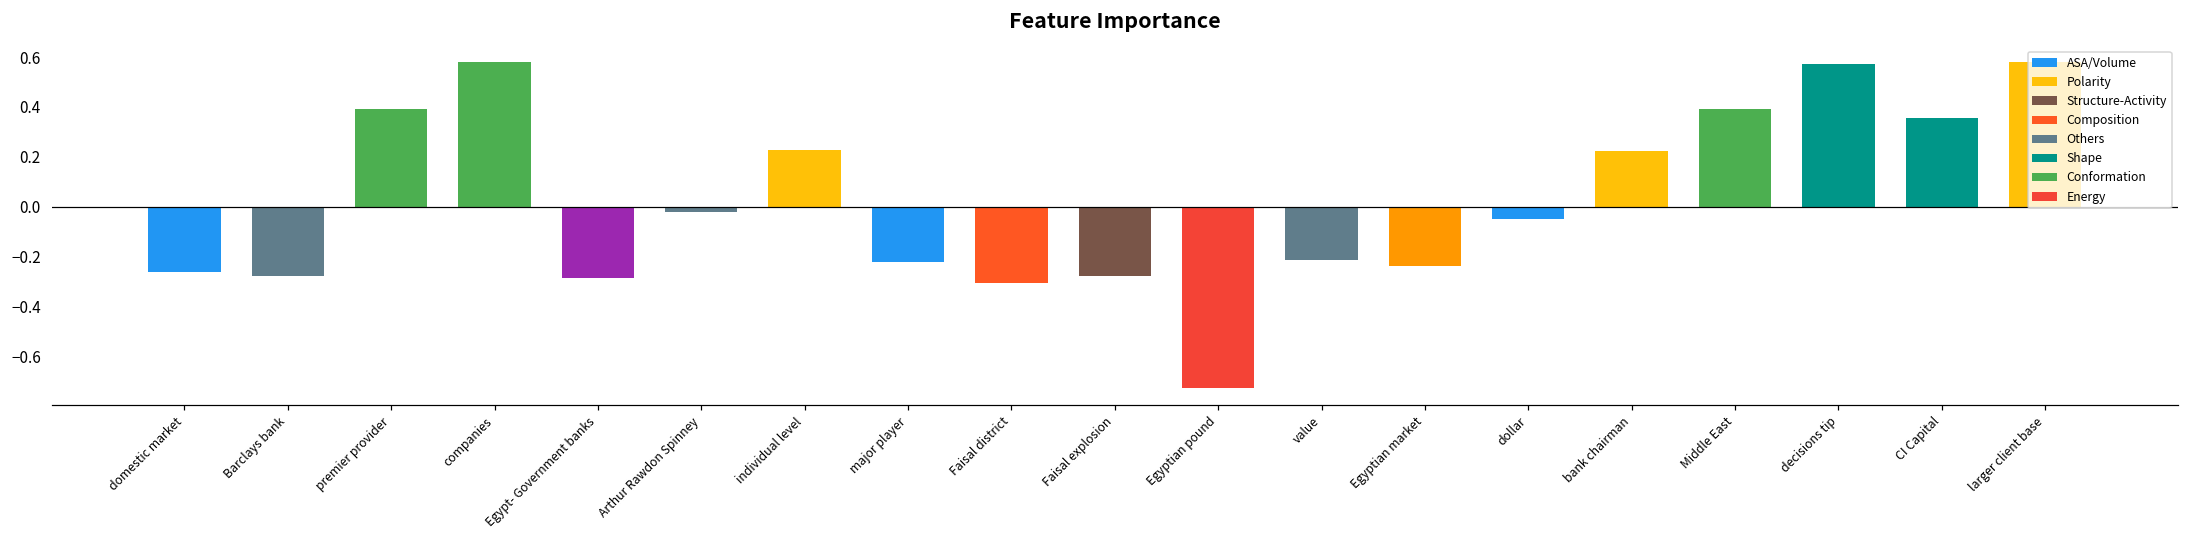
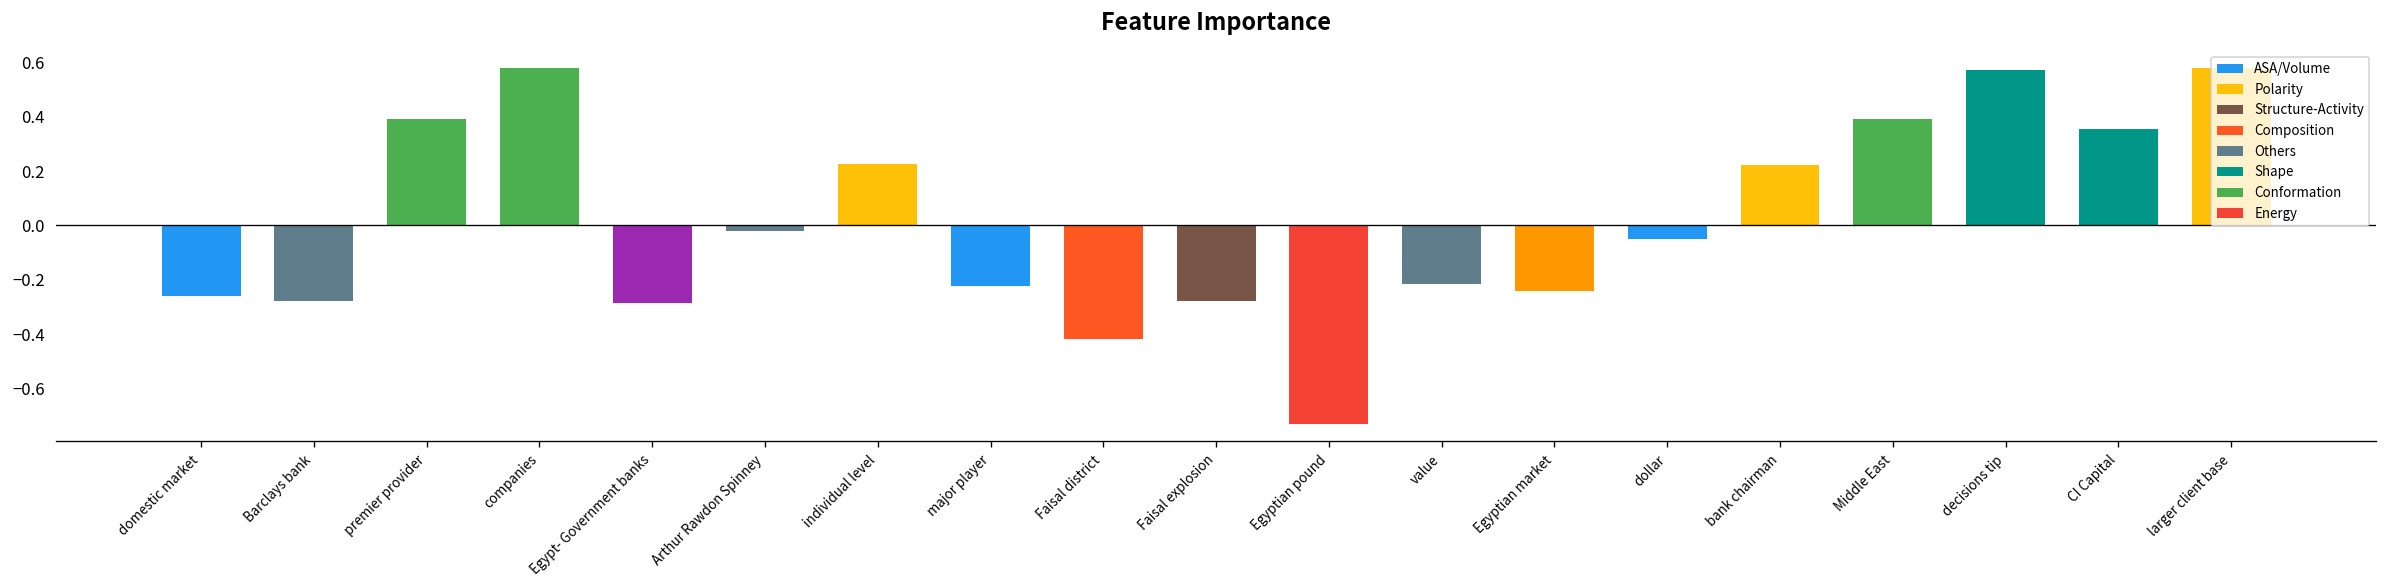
  {
    "domestic market": -0.26,
    "Barclays bank": -0.28,
    "premier provider": 0.39,
    "companies": 0.58,
    "Egypt- Government banks": -0.29,
    "Arthur Rawdon Spinney": -0.02,
    "individual level": 0.23,
    "major player": -0.22,
-   "Faisal district": -0.31,
+   "Faisal district": -0.42,
    "Faisal explosion": -0.28,
    "Egyptian pound": -0.73,
    "value": -0.22,
    "Egyptian market": -0.24,
    "dollar": -0.05,
    "bank chairman": 0.22,
    "Middle East": 0.39,
    "decisions tip": 0.57,
    "CI Capital": 0.36
  }
